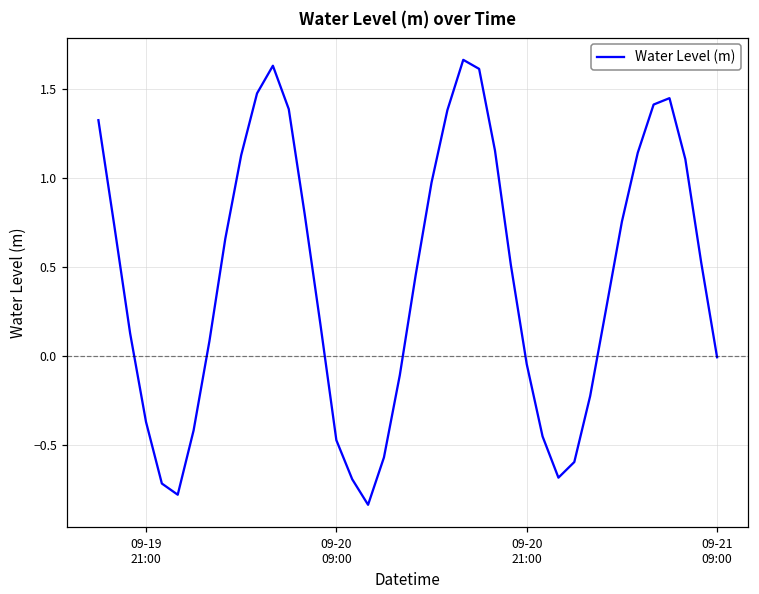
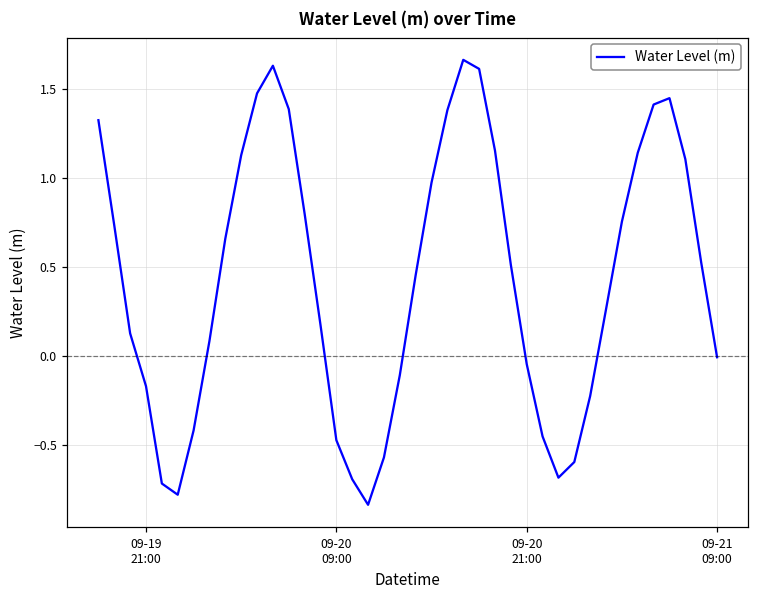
  {
-   "09-19 21:00": -0.37,
+   "09-19 21:00": -0.17,
    "09-20 09:00": -0.48,
    "09-20 21:00": -0.05,
    "09-21 09:00": -0.01
  }
